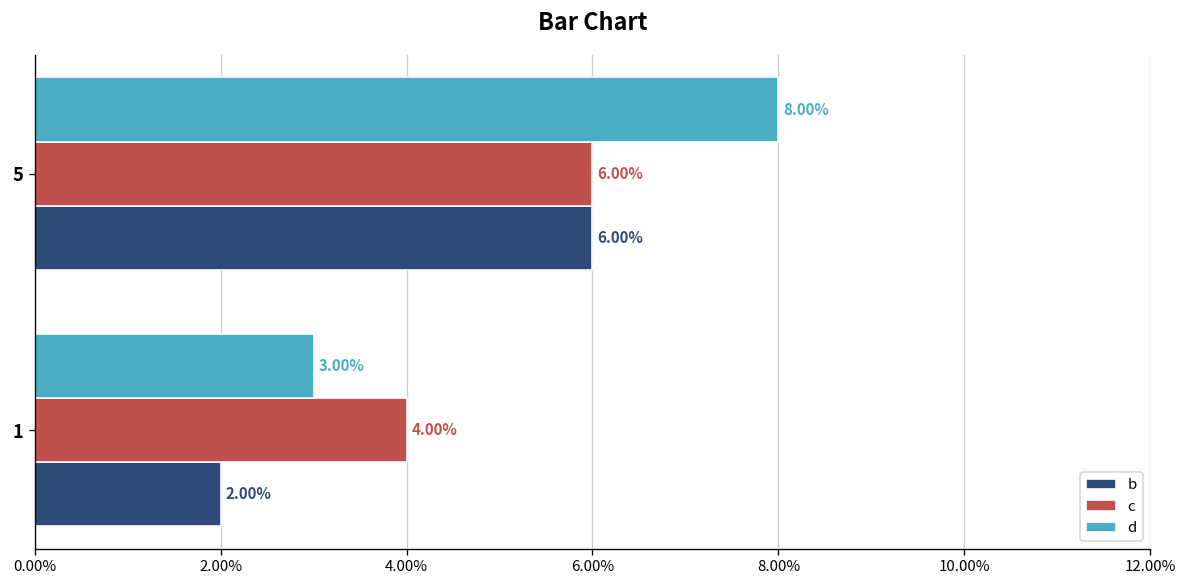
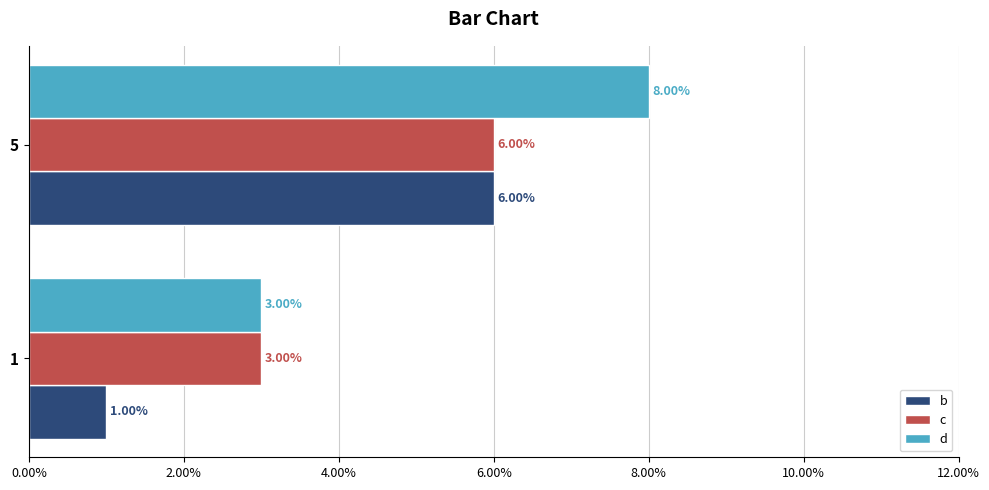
  {
    "b": {
      "5": "6.00%",
-     "1": "2.00%"
+     "1": "1.00%"
    },
    "c": {
      "5": "6.00%",
-     "1": "4.00%"
+     "1": "3.00%"
    },
    "d": {
      "5": "8.00%",
      "1": "3.00%"
    }
  }
